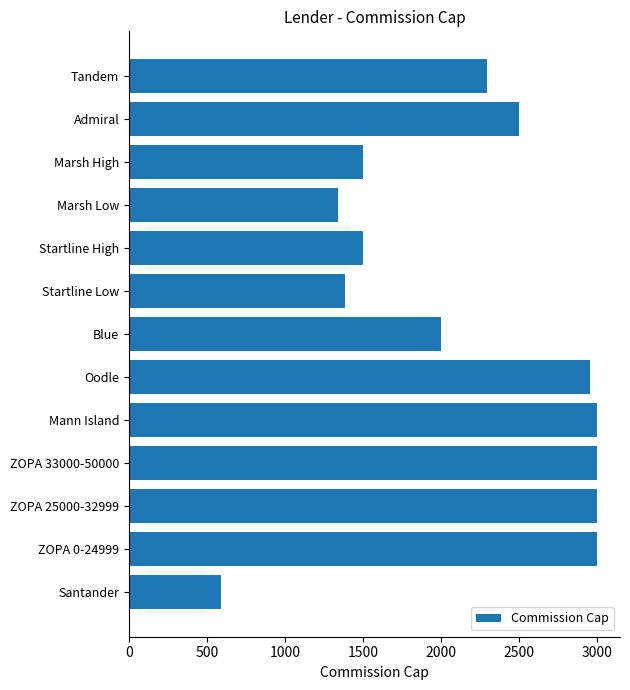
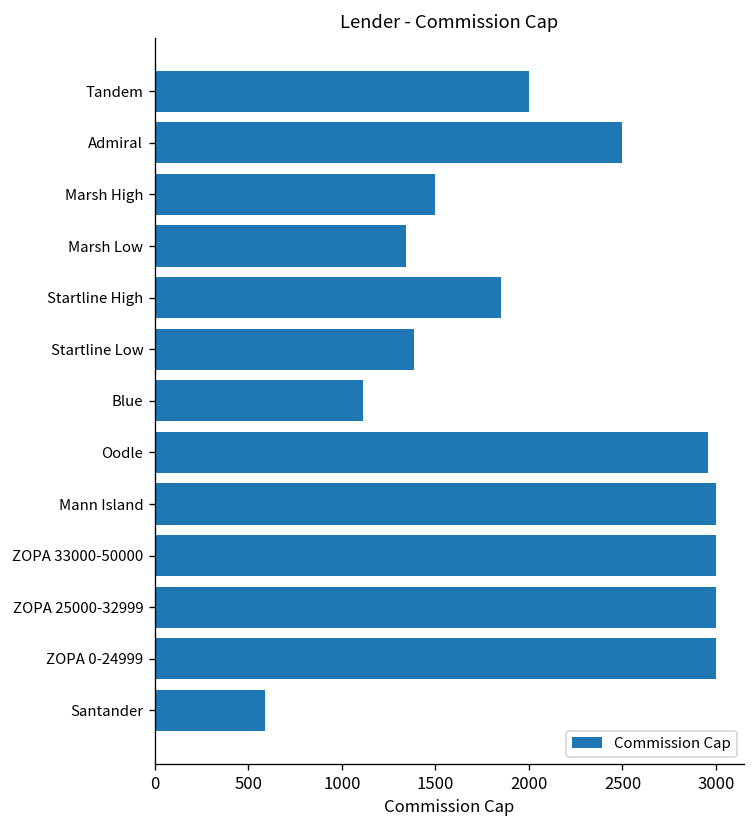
  {
-   "Tandem": 2300,
+   "Tandem": 2000,
    "Admiral": 2500,
    "Marsh High": 1500,
    "Marsh Low": 1340,
-   "Startline High": 1500,
+   "Startline High": 1850,
    "Startline Low": 1380,
-   "Blue": 2000,
+   "Blue": 1110,
    "Oodle": 2960,
    "Mann Island": 3000,
    "ZOPA 33000-50000": 3000,
    "ZOPA 25000-32999": 3000,
    "ZOPA 0-24999": 3000,
    "Santander": 590
  }
